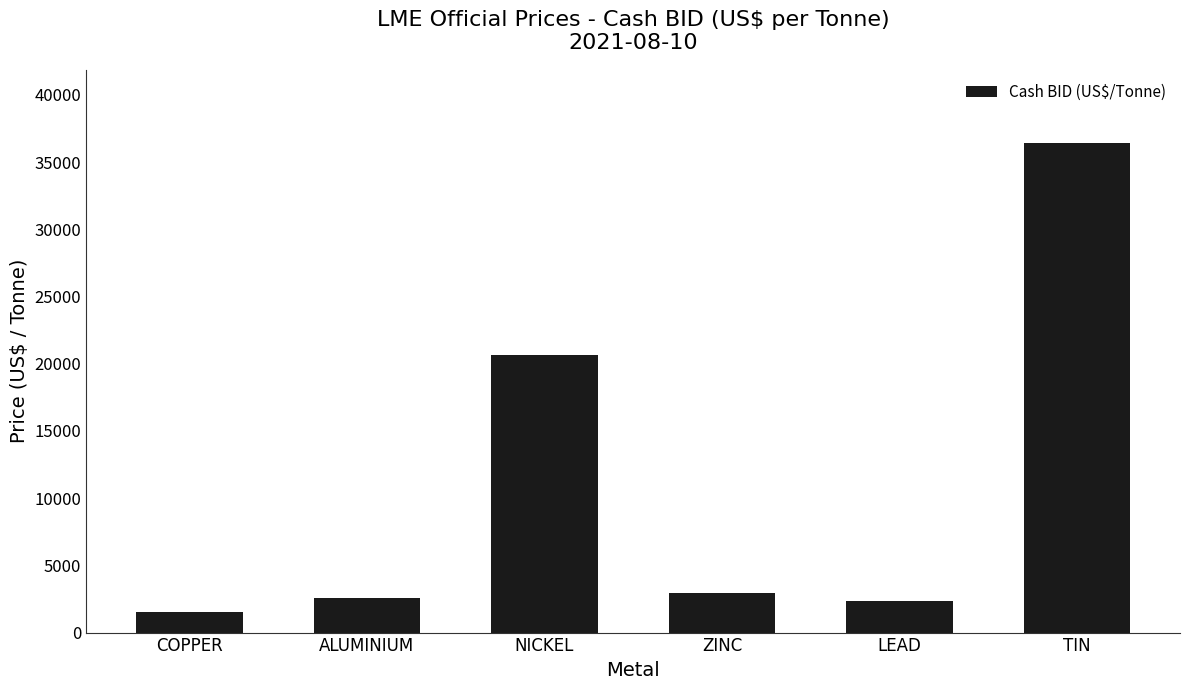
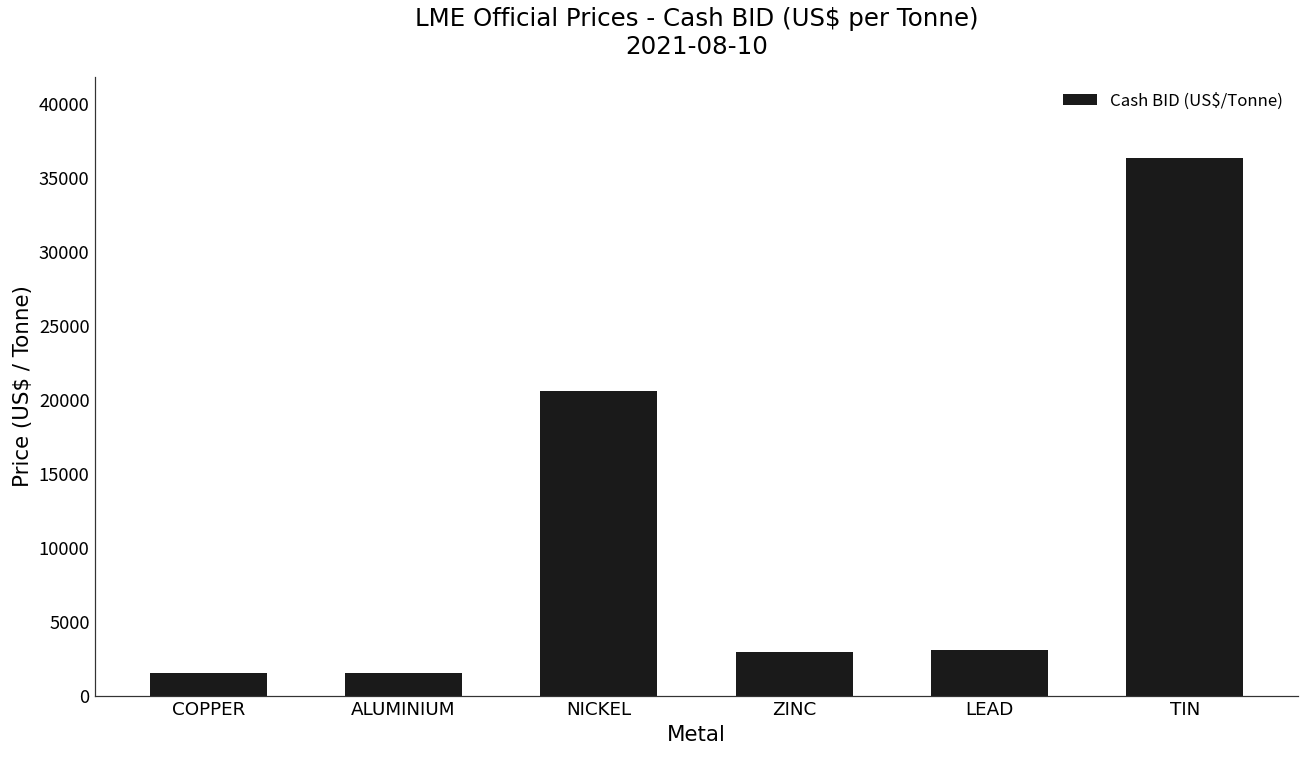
  {
    "COPPER": 1500,
-   "ALUMINIUM": 2600,
+   "ALUMINIUM": 1500,
    "NICKEL": 20600,
    "ZINC": 3000,
-   "LEAD": 2300,
+   "LEAD": 3100,
    "TIN": 36400
  }
